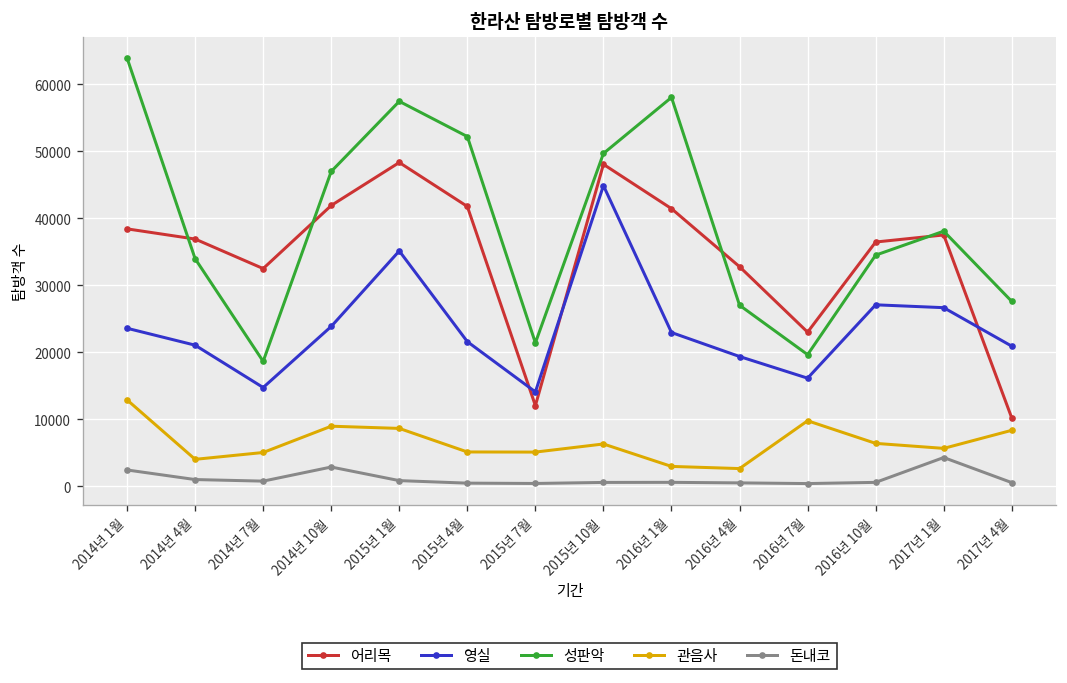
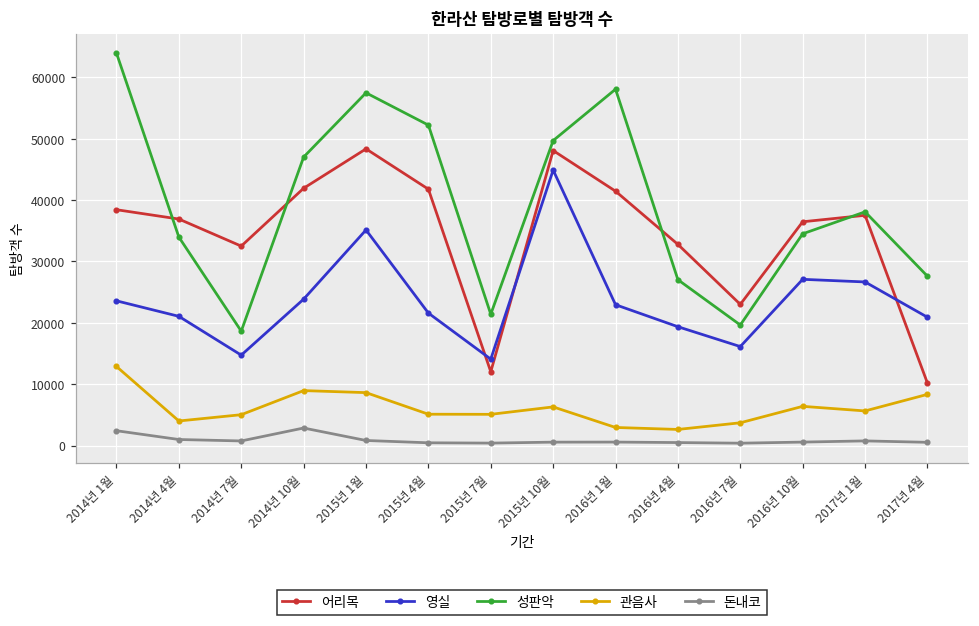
  {
    "어리목": {
      "2014년 1월": 38000,
      "2014년 4월": 37000,
      "2014년 7월": 33000,
      "2014년 10월": 42000,
      "2015년 1월": 48000,
      "2015년 4월": 42000,
      "2015년 7월": 12000,
      "2015년 10월": 48000,
      "2016년 1월": 41000,
      "2016년 4월": 33000,
      "2016년 7월": 23000,
      "2016년 10월": 36000,
      "2017년 1월": 38000,
      "2017년 4월": 10000
    },
    "영실": {
      "2014년 1월": 24000,
      "2014년 4월": 21000,
      "2014년 7월": 15000,
      "2014년 10월": 24000,
      "2015년 1월": 35000,
      "2015년 4월": 22000,
      "2015년 7월": 14000,
      "2015년 10월": 45000,
      "2016년 1월": 23000,
      "2016년 4월": 19000,
      "2016년 7월": 16000,
      "2016년 10월": 27000,
      "2017년 1월": 27000,
      "2017년 4월": 21000
    },
    "성판악": {
      "2014년 1월": 64000,
      "2014년 4월": 34000,
      "2014년 7월": 19000,
      "2014년 10월": 47000,
      "2015년 1월": 57000,
      "2015년 4월": 52000,
      "2015년 7월": 21000,
      "2015년 10월": 50000,
      "2016년 1월": 58000,
      "2016년 4월": 27000,
      "2016년 7월": 20000,
      "2016년 10월": 35000,
      "2017년 1월": 38000,
      "2017년 4월": 28000
    },
    "관음사": {
      "2014년 1월": 13000,
      "2014년 4월": 4000,
      "2014년 7월": 5000,
      "2014년 10월": 9000,
      "2015년 1월": 9000,
      "2015년 4월": 5000,
      "2015년 7월": 5000,
      "2015년 10월": 6000,
      "2016년 1월": 3000,
      "2016년 4월": 3000,
-     "2016년 7월": 10000,
+     "2016년 7월": 4000,
      "2016년 10월": 6000,
      "2017년 1월": 6000,
      "2017년 4월": 8000
    },
    "돈내코": {
      "2014년 1월": 2000,
      "2014년 4월": 1000,
      "2014년 7월": 1000,
      "2014년 10월": 3000,
      "2015년 1월": 1000,
      "2015년 4월": 0,
      "2015년 7월": 0,
      "2015년 10월": 1000,
      "2016년 1월": 1000,
      "2016년 4월": 1000,
      "2016년 7월": 0,
      "2016년 10월": 1000,
-     "2017년 1월": 4000,
+     "2017년 1월": 1000,
      "2017년 4월": 1000
    }
  }
